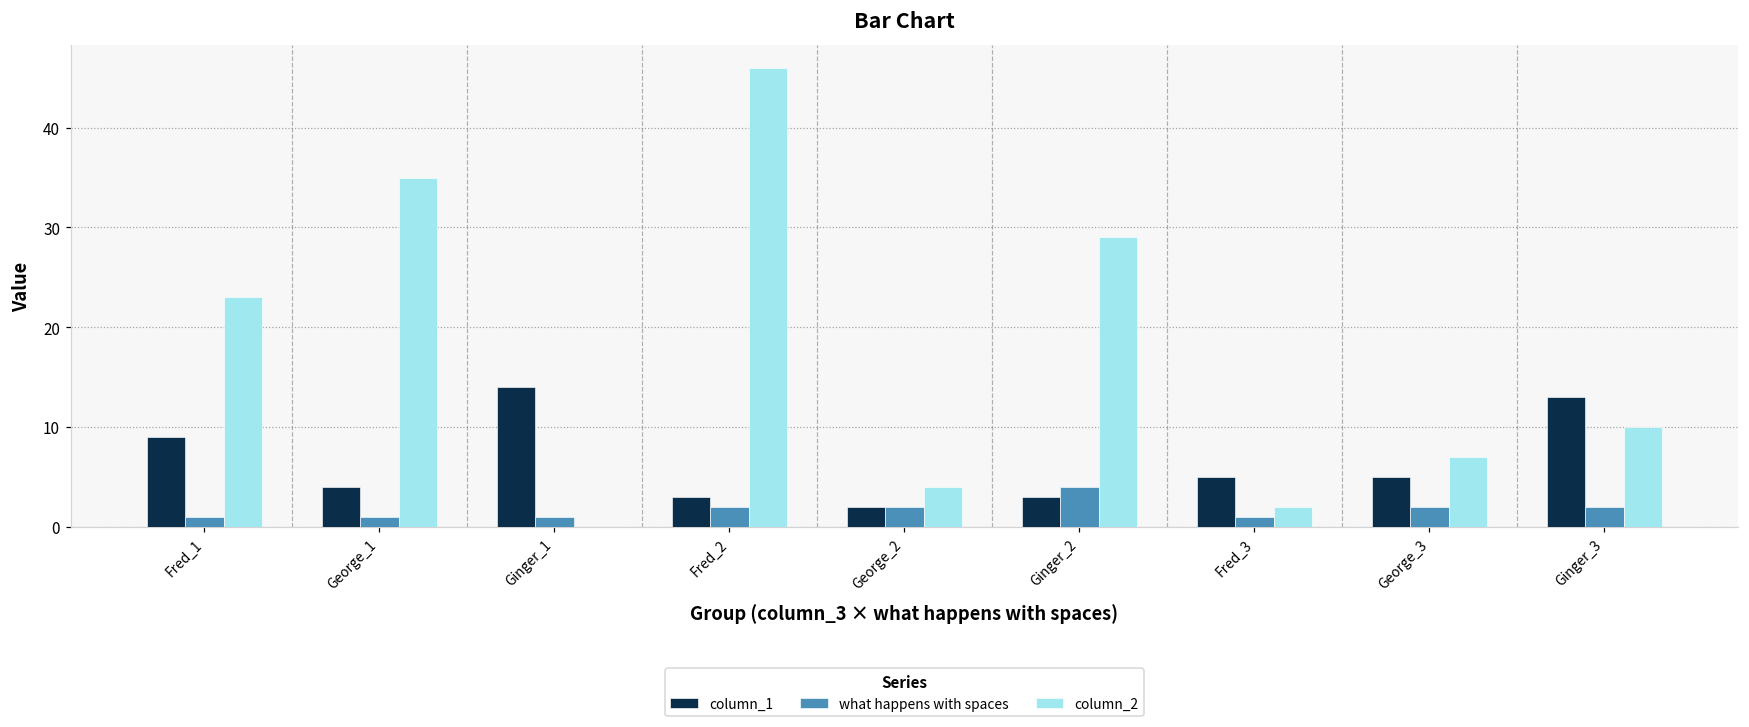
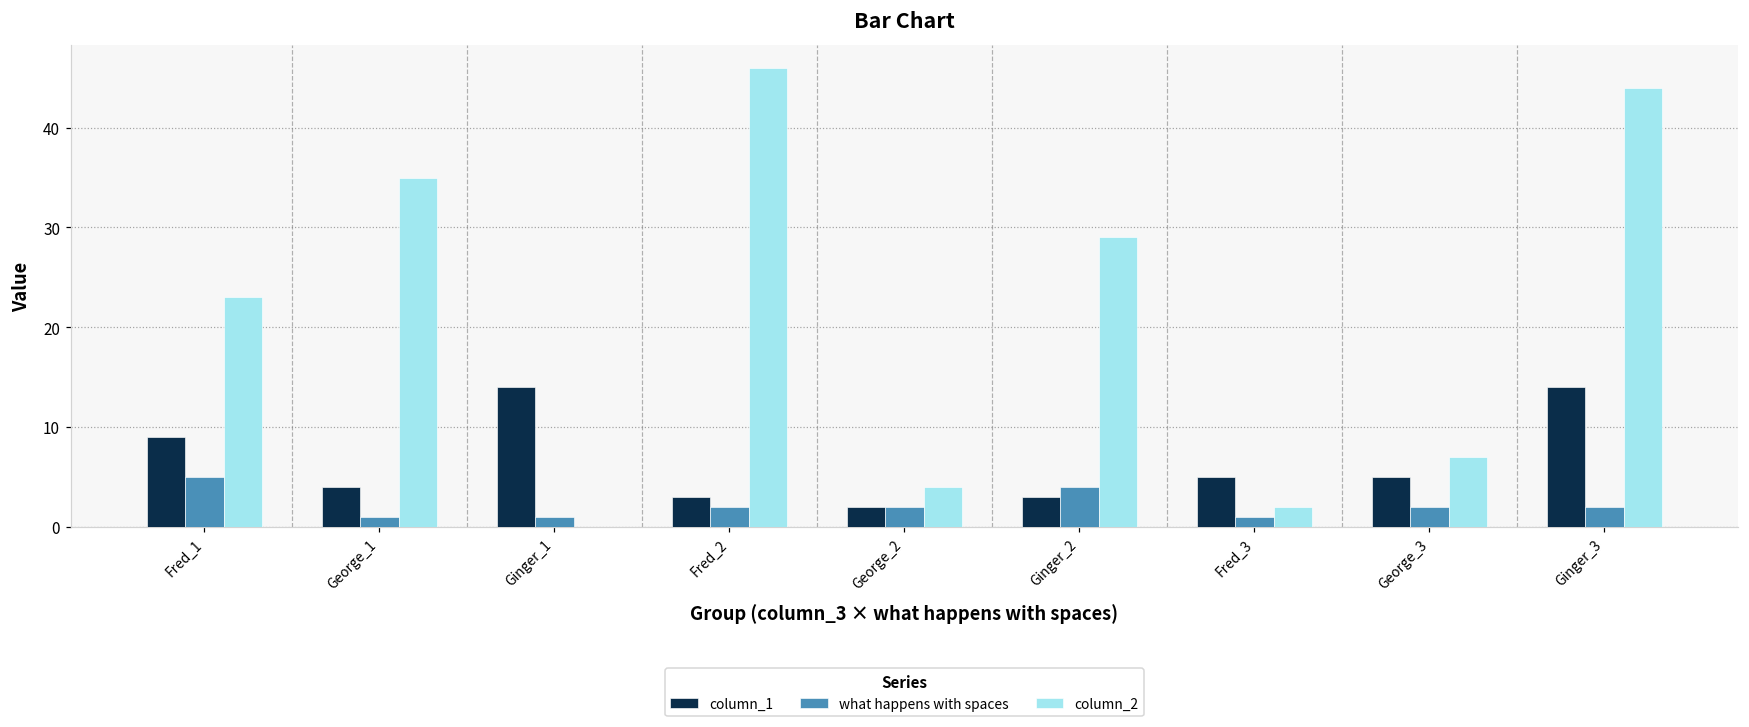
  {
    "column_1": {
      "Fred_1": 9,
      "George_1": 4,
      "Ginger_1": 14,
      "Fred_2": 3,
      "George_2": 2,
      "Ginger_2": 3,
      "Fred_3": 5,
      "George_3": 5,
-     "Ginger_3": 13
+     "Ginger_3": 14
    },
    "what happens with spaces": {
-     "Fred_1": 1,
+     "Fred_1": 5,
      "George_1": 1,
      "Ginger_1": 1,
      "Fred_2": 2,
      "George_2": 2,
      "Ginger_2": 4,
      "Fred_3": 1,
      "George_3": 2,
      "Ginger_3": 2
    },
    "column_2": {
      "Fred_1": 23,
      "George_1": 35,
      "Ginger_1": 0,
      "Fred_2": 46,
      "George_2": 4,
      "Ginger_2": 29,
      "Fred_3": 2,
      "George_3": 7,
-     "Ginger_3": 10
+     "Ginger_3": 44
    }
  }
